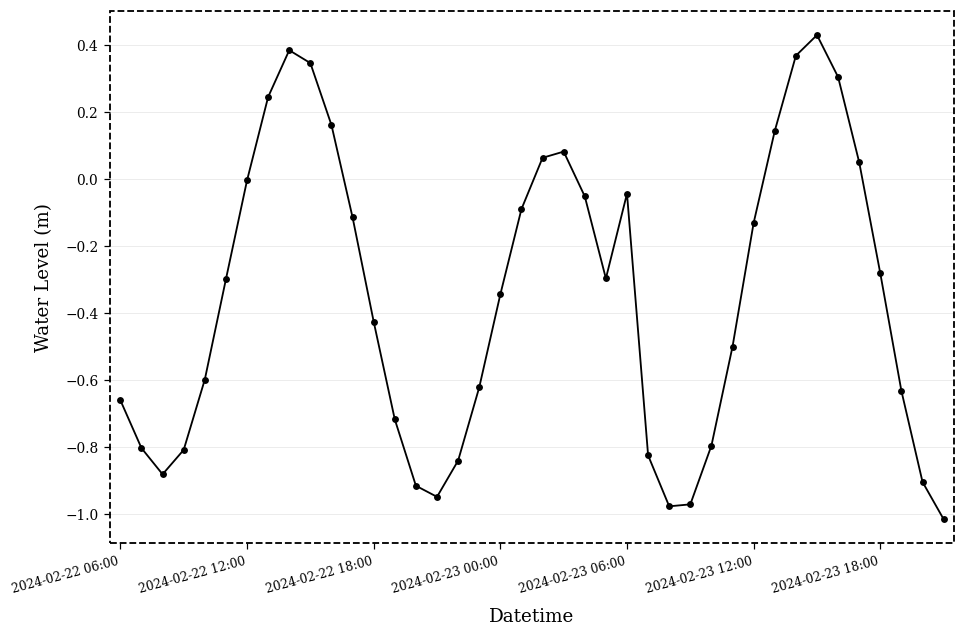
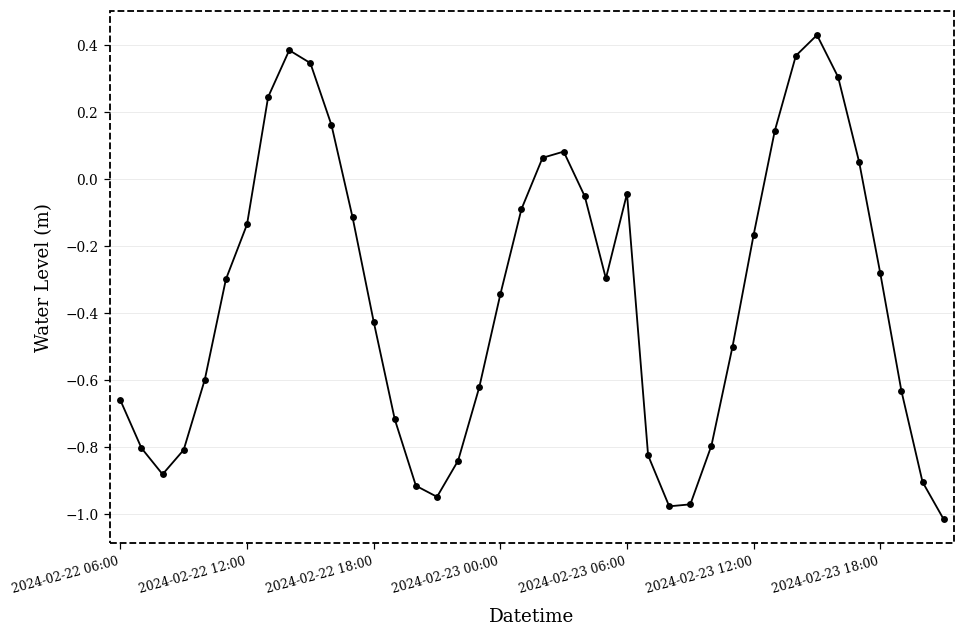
  {
    "2024-02-22 06:00": -0.66,
-   "2024-02-22 12:00": 0.00,
+   "2024-02-22 12:00": -0.13,
    "2024-02-22 18:00": -0.42,
    "2024-02-23 00:00": -0.34,
    "2024-02-23 06:00": -0.04,
-   "2024-02-23 12:00": -0.13,
+   "2024-02-23 12:00": -0.17,
    "2024-02-23 18:00": -0.28
  }
